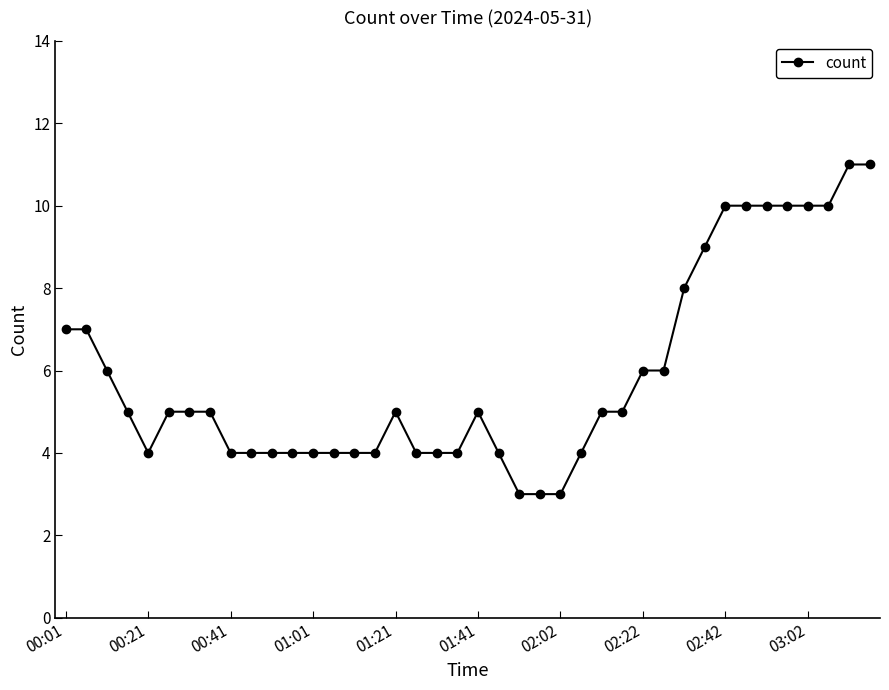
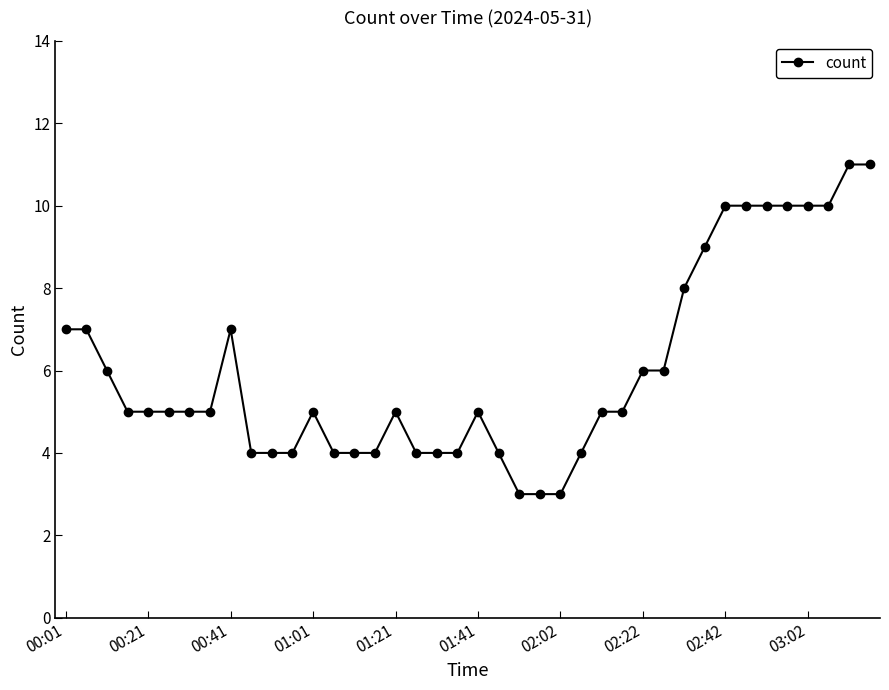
  {
    "00:01": 7,
-   "00:21": 4,
-   "00:41": 4,
-   "01:01": 4,
+   "00:21": 5,
+   "00:41": 7,
+   "01:01": 5,
    "01:21": 5,
    "01:41": 5,
    "02:02": 3,
    "02:22": 6,
    "02:42": 10,
    "03:02": 10
  }
